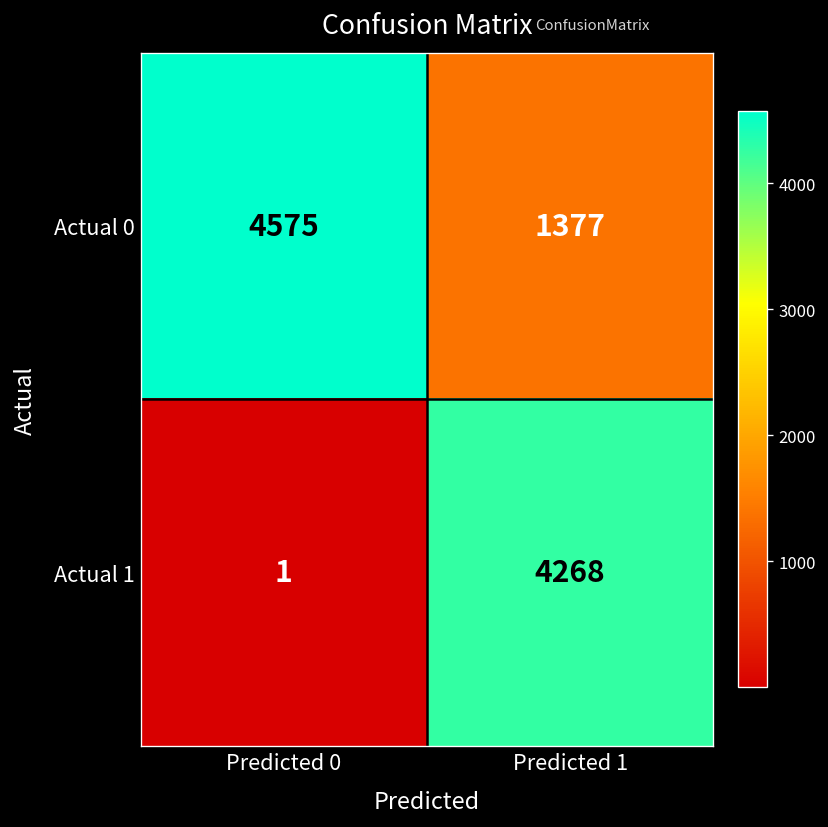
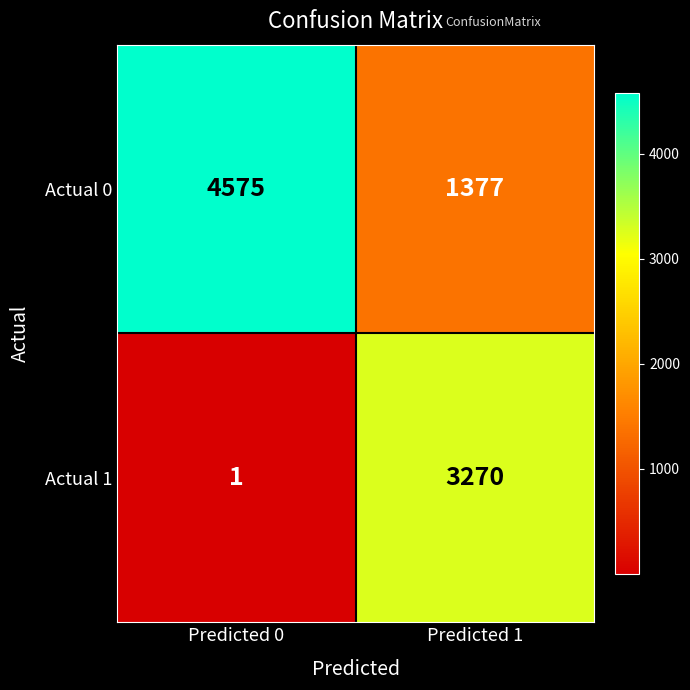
  {
    "Actual 0": {
      "Predicted 0": 4575,
      "Predicted 1": 1377
    },
    "Actual 1": {
      "Predicted 0": 1,
-     "Predicted 1": 4268
+     "Predicted 1": 3270
    }
  }
